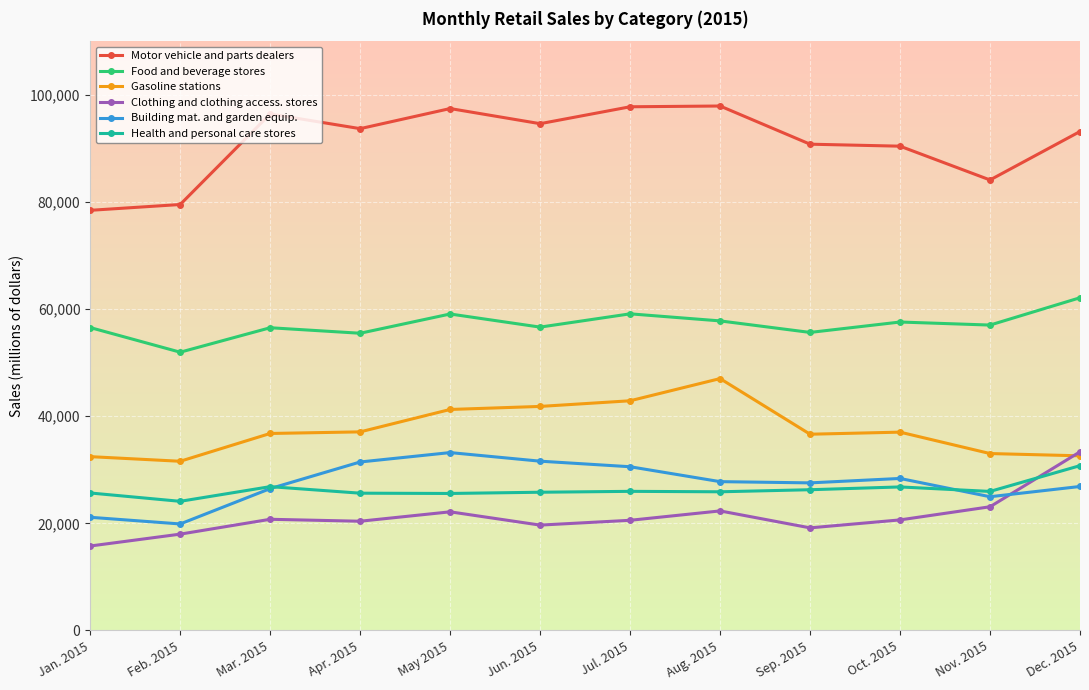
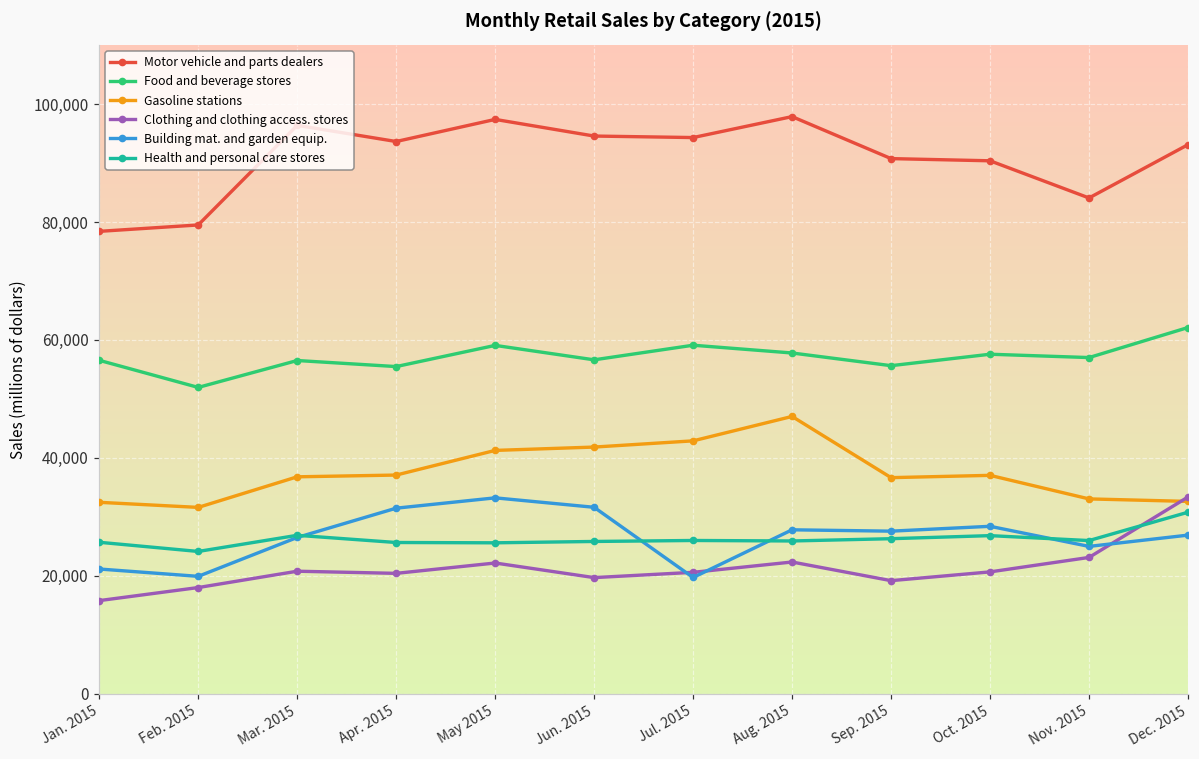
  {
    "Motor vehicle and parts dealers": {
      "Jan. 2015": "78,000",
      "Feb. 2015": "80,000",
      "Apr. 2015": "94,000",
      "May 2015": "97,000",
      "Jun. 2015": "95,000",
-     "Jul. 2015": "98,000",
+     "Jul. 2015": "94,000",
      "Aug. 2015": "98,000",
      "Sep. 2015": "91,000",
      "Oct. 2015": "90,000",
      "Nov. 2015": "84,000",
      "Dec. 2015": "93,000"
    },
    "Gasoline stations": {
      "Jan. 2015": "32,000",
      "Feb. 2015": "32,000",
      "Mar. 2015": "37,000",
      "Apr. 2015": "37,000",
      "May 2015": "41,000",
      "Jun. 2015": "42,000",
      "Jul. 2015": "43,000",
      "Aug. 2015": "47,000",
      "Sep. 2015": "37,000",
      "Oct. 2015": "37,000",
      "Nov. 2015": "33,000",
      "Dec. 2015": "33,000"
    },
    "Clothing and clothing access. stores": {
      "Jan. 2015": "16,000",
      "Feb. 2015": "18,000",
      "Mar. 2015": "21,000",
      "Apr. 2015": "20,000",
      "May 2015": "22,000",
      "Jun. 2015": "20,000",
      "Jul. 2015": "21,000",
      "Aug. 2015": "22,000",
      "Sep. 2015": "19,000",
      "Oct. 2015": "21,000",
      "Nov. 2015": "23,000",
      "Dec. 2015": "33,000"
    },
    "Building mat. and garden equip.": {
      "Jan. 2015": "21,000",
      "Feb. 2015": "20,000",
      "Apr. 2015": "31,000",
      "May 2015": "33,000",
      "Jun. 2015": "32,000",
-     "Jul. 2015": "31,000",
+     "Jul. 2015": "20,000",
      "Aug. 2015": "28,000",
      "Sep. 2015": "28,000",
      "Oct. 2015": "28,000",
      "Nov. 2015": "25,000",
      "Dec. 2015": "27,000"
    }
  }
